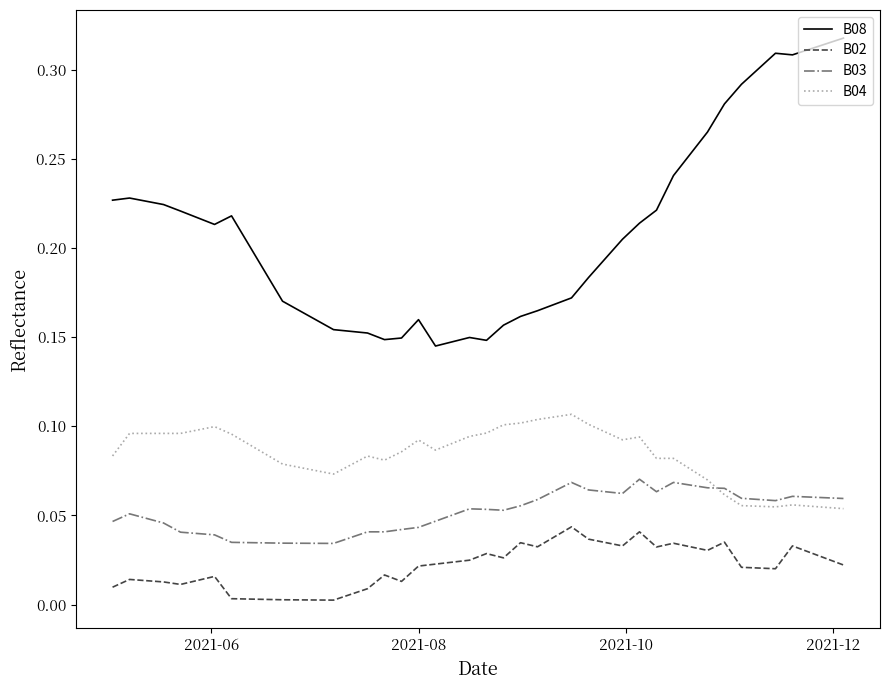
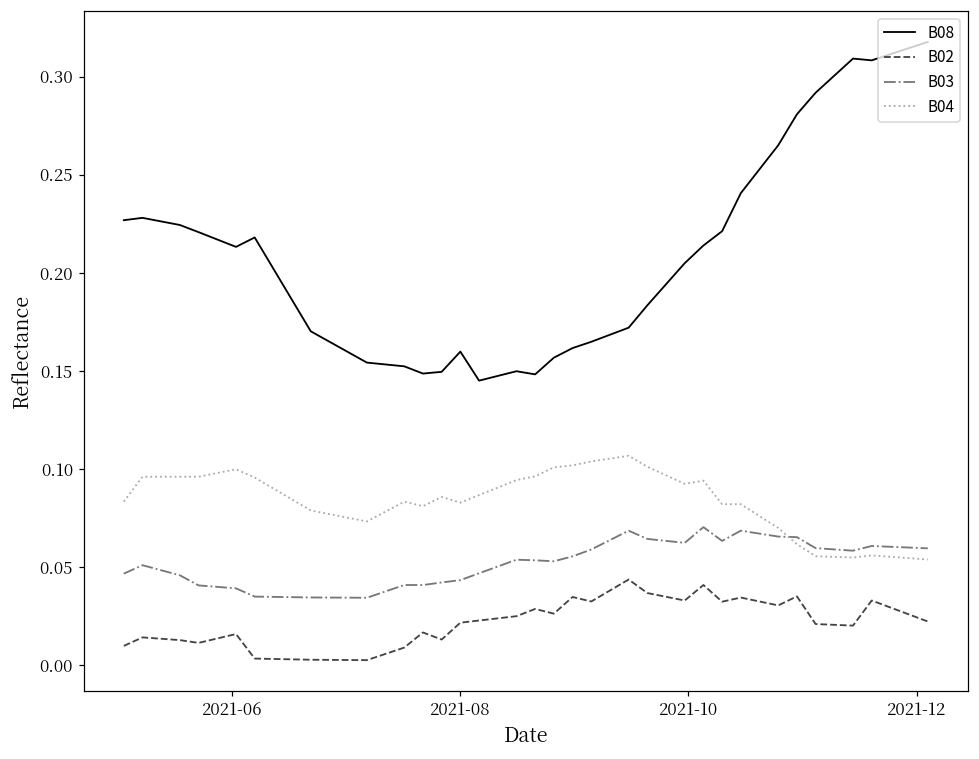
  {
    "B08": {
      "2021-08": 0.160
    },
    "B02": {
      "2021-08": 0.022
    },
    "B03": {
      "2021-08": 0.043
    },
    "B04": {
-     "2021-08": 0.092
+     "2021-08": 0.083
    }
  }
